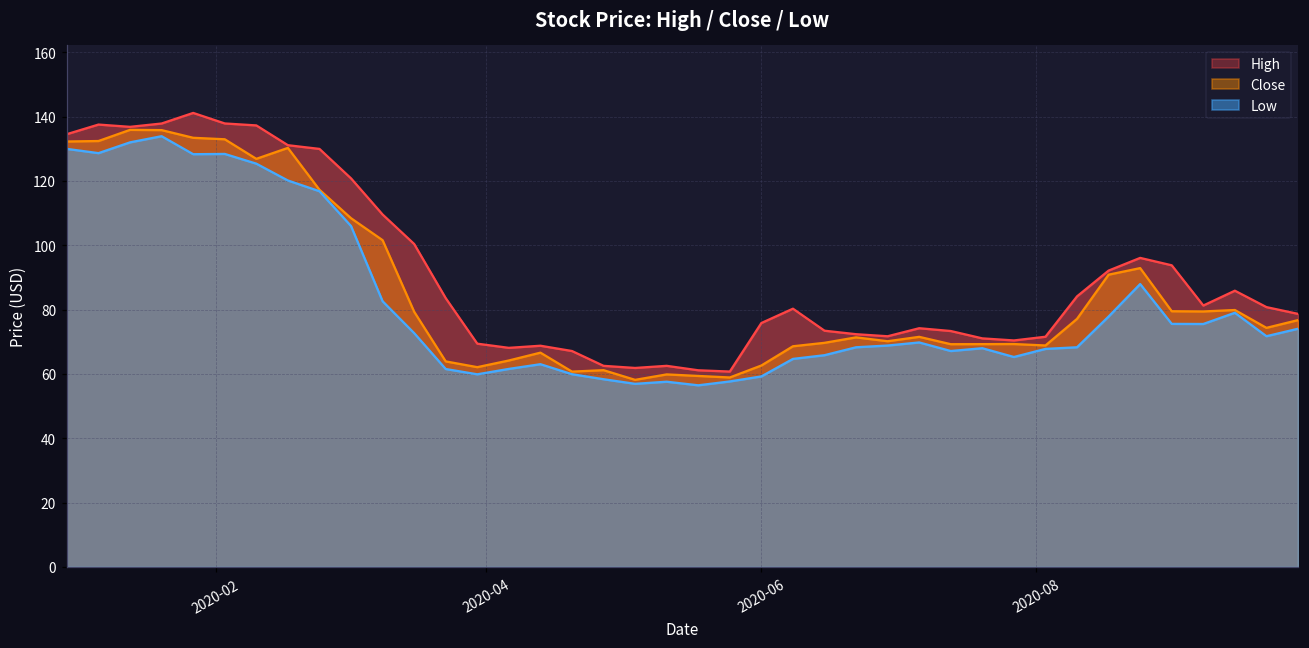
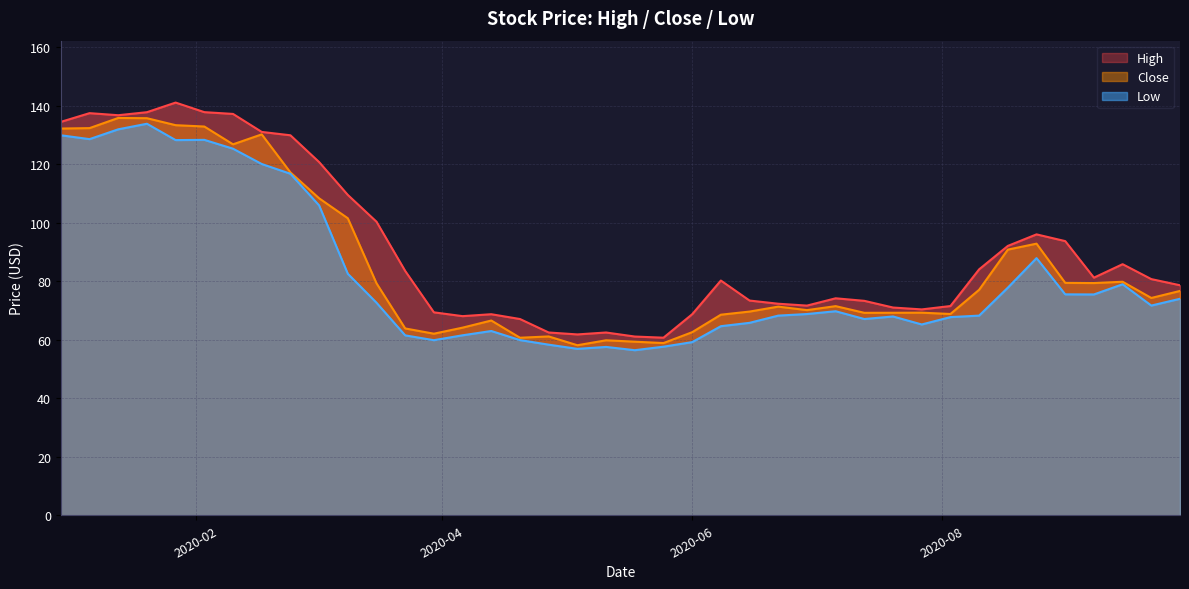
  {
    "High": {
-     "2020-06": 76
+     "2020-06": 69
    },
    "Close": {
      "2020-06": 63
    },
    "Low": {
      "2020-06": 59
    }
  }
